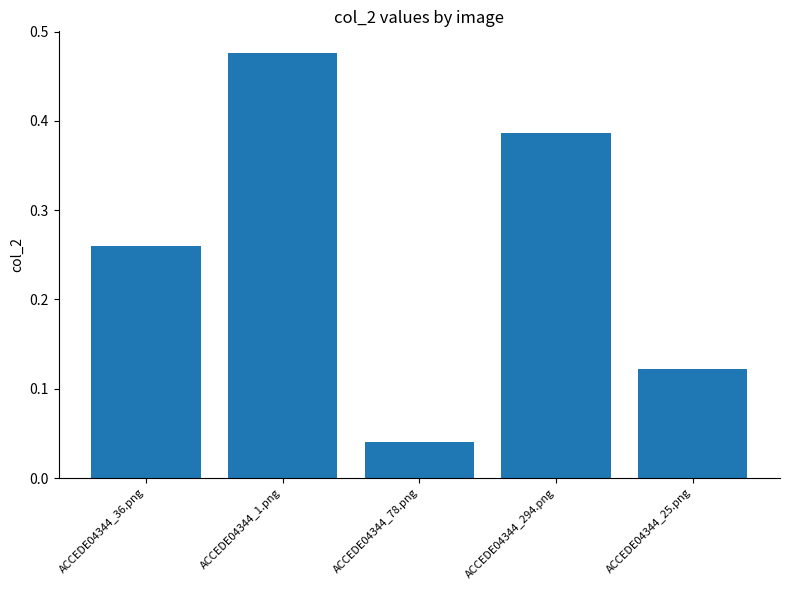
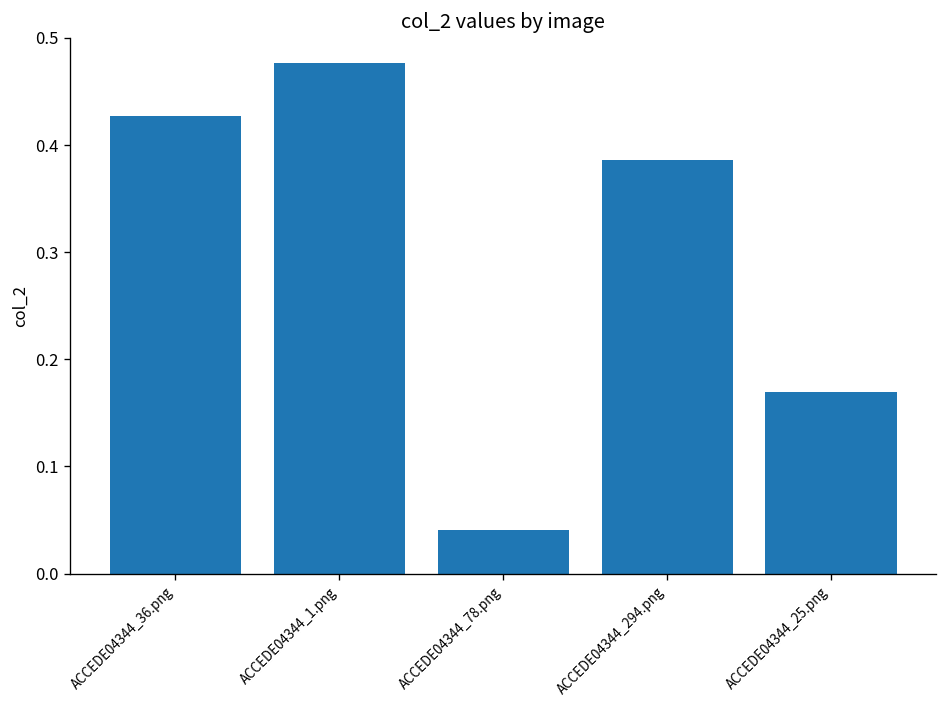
  {
-   "ACCEDE04344_36.png": 0.26,
+   "ACCEDE04344_36.png": 0.43,
    "ACCEDE04344_1.png": 0.48,
    "ACCEDE04344_78.png": 0.04,
    "ACCEDE04344_294.png": 0.39,
-   "ACCEDE04344_25.png": 0.12
+   "ACCEDE04344_25.png": 0.17
  }
